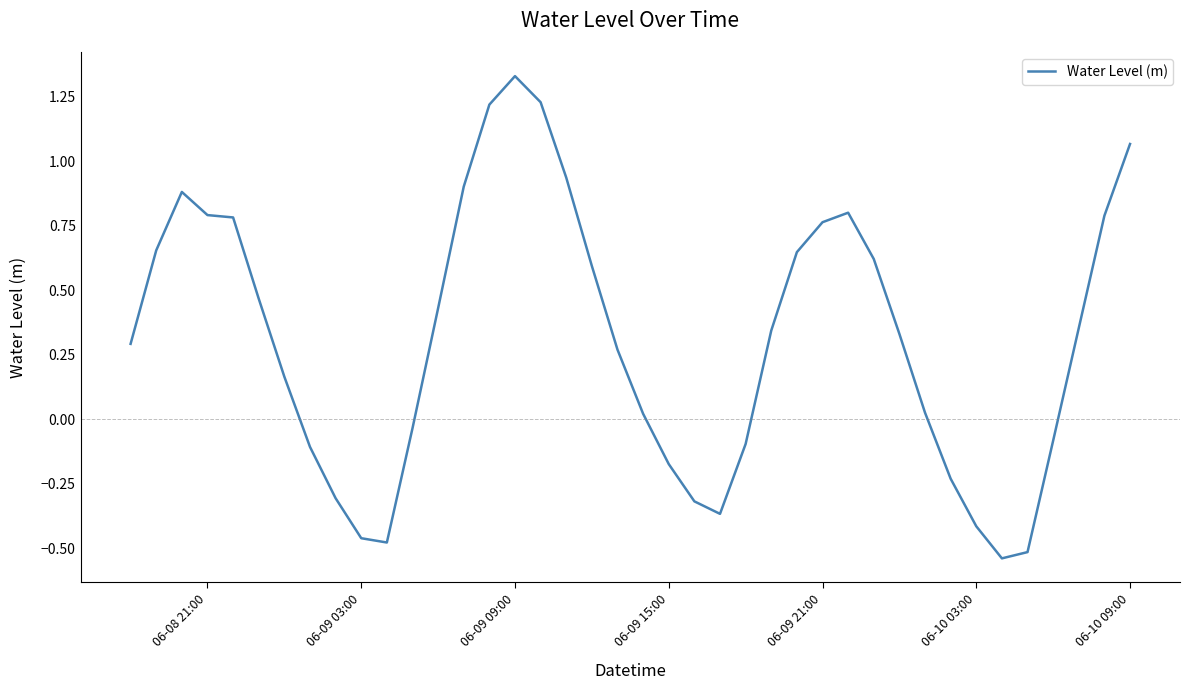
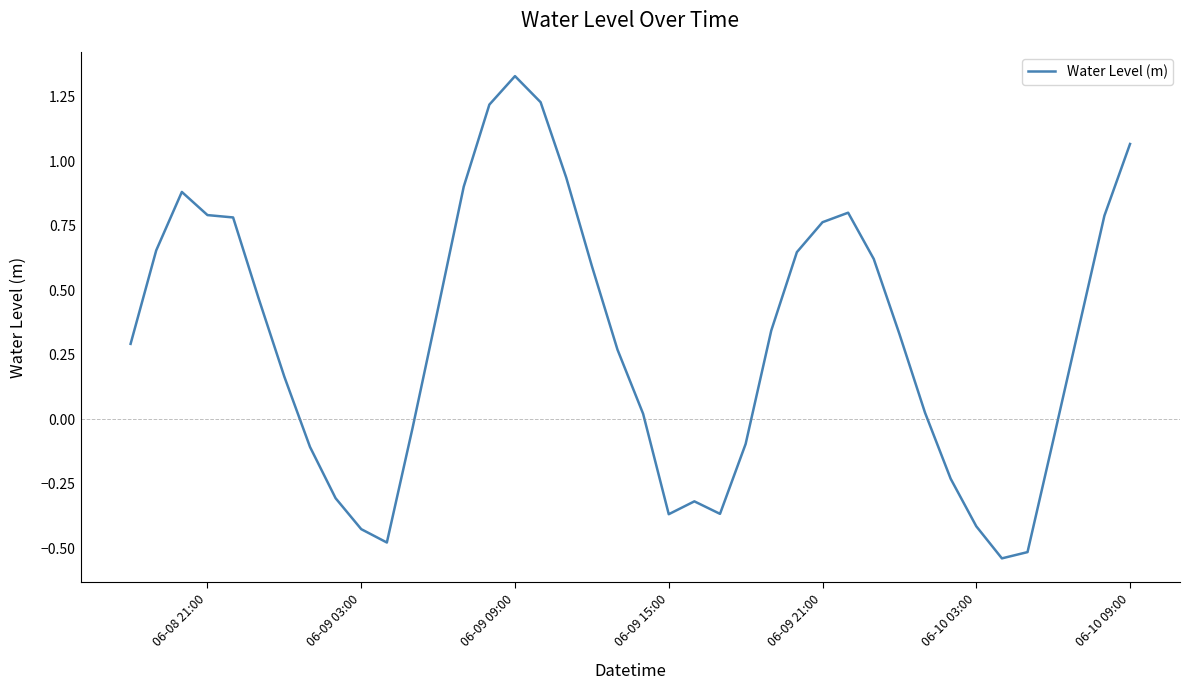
  {
    "06-08 21:00": 0.79,
-   "06-09 03:00": -0.46,
+   "06-09 03:00": -0.43,
    "06-09 09:00": 1.33,
-   "06-09 15:00": -0.17,
+   "06-09 15:00": -0.37,
    "06-09 21:00": 0.76,
    "06-10 03:00": -0.41,
    "06-10 09:00": 1.07
  }
